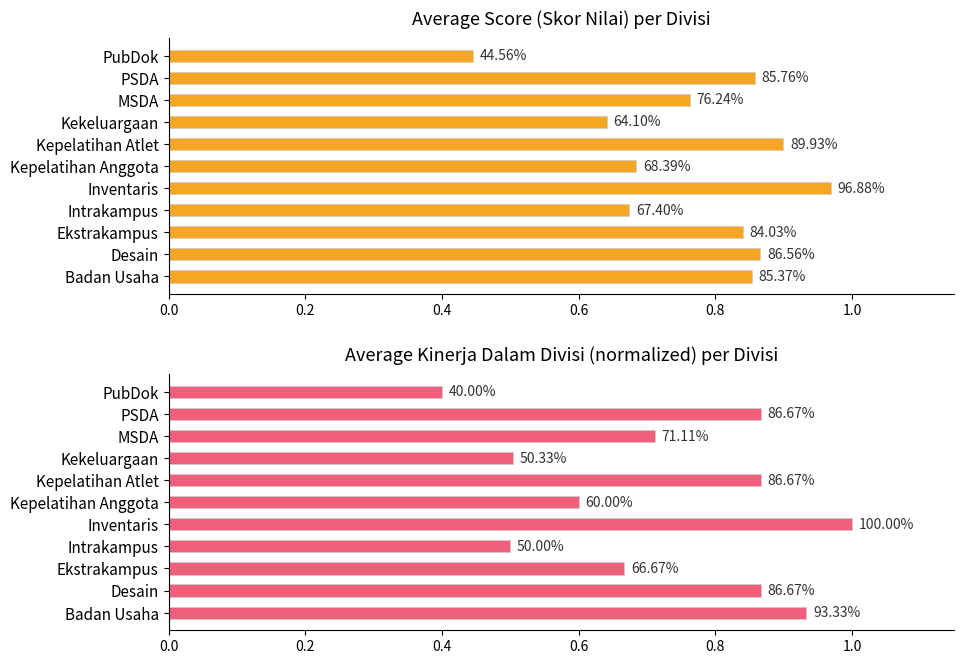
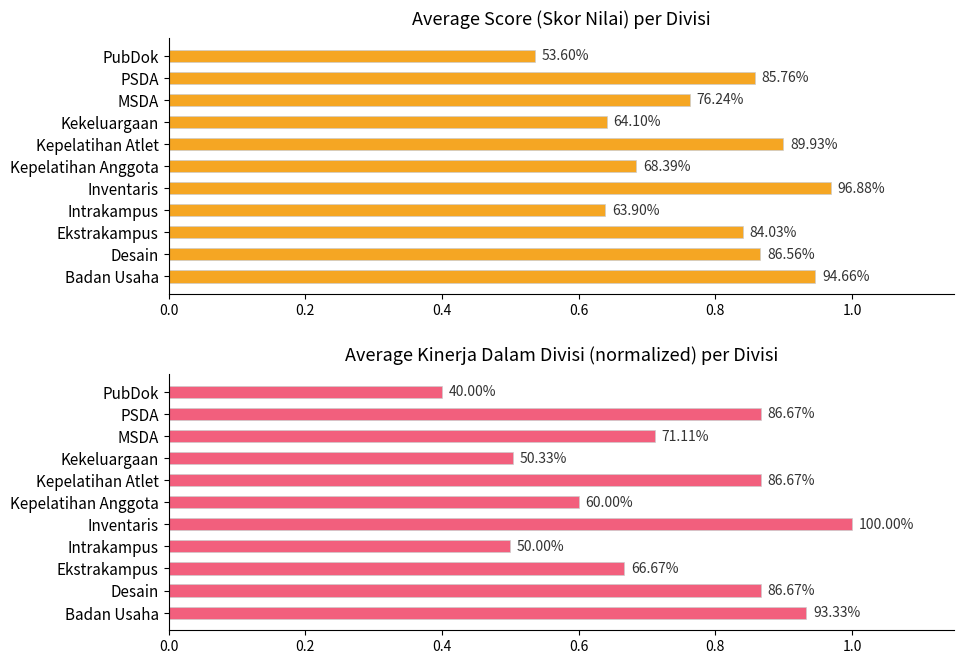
  {
    "Average Score (Skor Nilai) per Divisi": {
-     "PubDok": "44.56%",
+     "PubDok": "53.60%",
      "PSDA": "85.76%",
      "MSDA": "76.24%",
      "Kekeluargaan": "64.10%",
      "Kepelatihan Atlet": "89.93%",
      "Kepelatihan Anggota": "68.39%",
      "Inventaris": "96.88%",
-     "Intrakampus": "67.40%",
+     "Intrakampus": "63.90%",
      "Ekstrakampus": "84.03%",
      "Desain": "86.56%",
-     "Badan Usaha": "85.37%"
+     "Badan Usaha": "94.66%"
    },
    "Average Kinerja Dalam Divisi (normalized) per Divisi": {
      "PubDok": "40.00%",
      "PSDA": "86.67%",
      "MSDA": "71.11%",
      "Kekeluargaan": "50.33%",
      "Kepelatihan Atlet": "86.67%",
      "Kepelatihan Anggota": "60.00%",
      "Inventaris": "100.00%",
      "Intrakampus": "50.00%",
      "Ekstrakampus": "66.67%",
      "Desain": "86.67%",
      "Badan Usaha": "93.33%"
    }
  }
